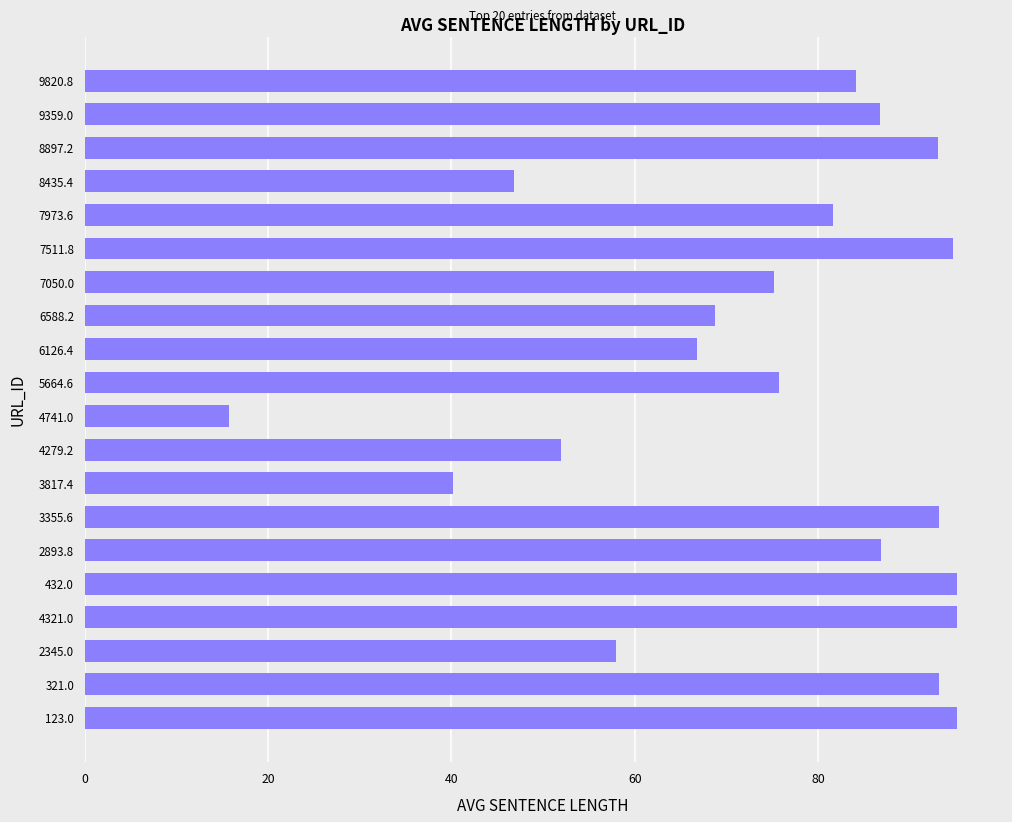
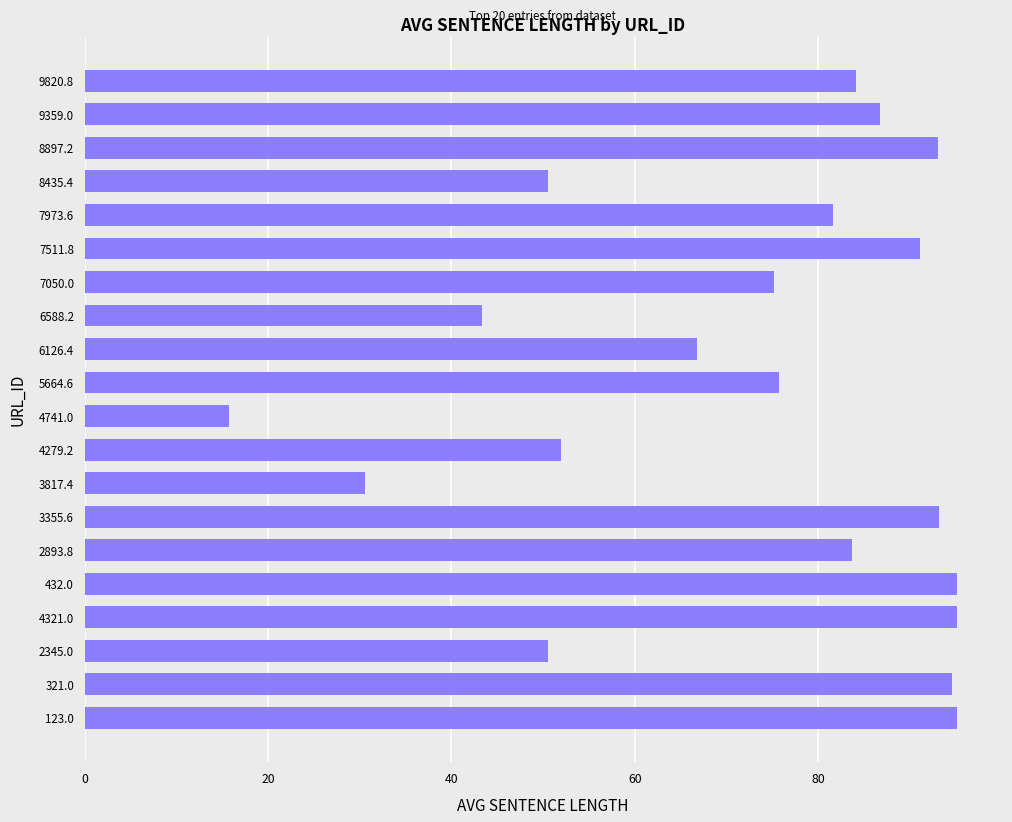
  {
    "9820.8": 84,
    "9359.0": 87,
    "8897.2": 93,
-   "8435.4": 47,
+   "8435.4": 51,
    "7973.6": 82,
-   "7511.8": 95,
+   "7511.8": 91,
    "7050.0": 75,
-   "6588.2": 69,
+   "6588.2": 43,
    "6126.4": 67,
    "5664.6": 76,
    "4741.0": 16,
    "4279.2": 52,
-   "3817.4": 40,
+   "3817.4": 31,
    "3355.6": 93,
-   "2893.8": 87,
+   "2893.8": 84,
    "432.0": 95,
    "4321.0": 95,
-   "2345.0": 58,
-   "321.0": 93,
+   "2345.0": 51,
+   "321.0": 95,
    "123.0": 95
  }
